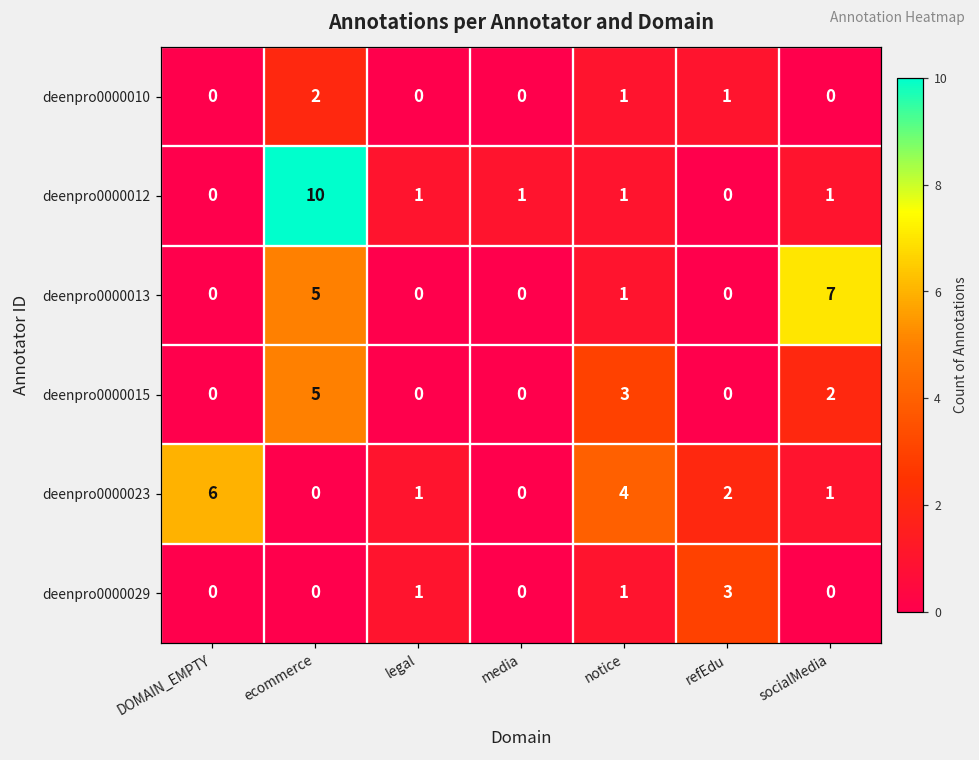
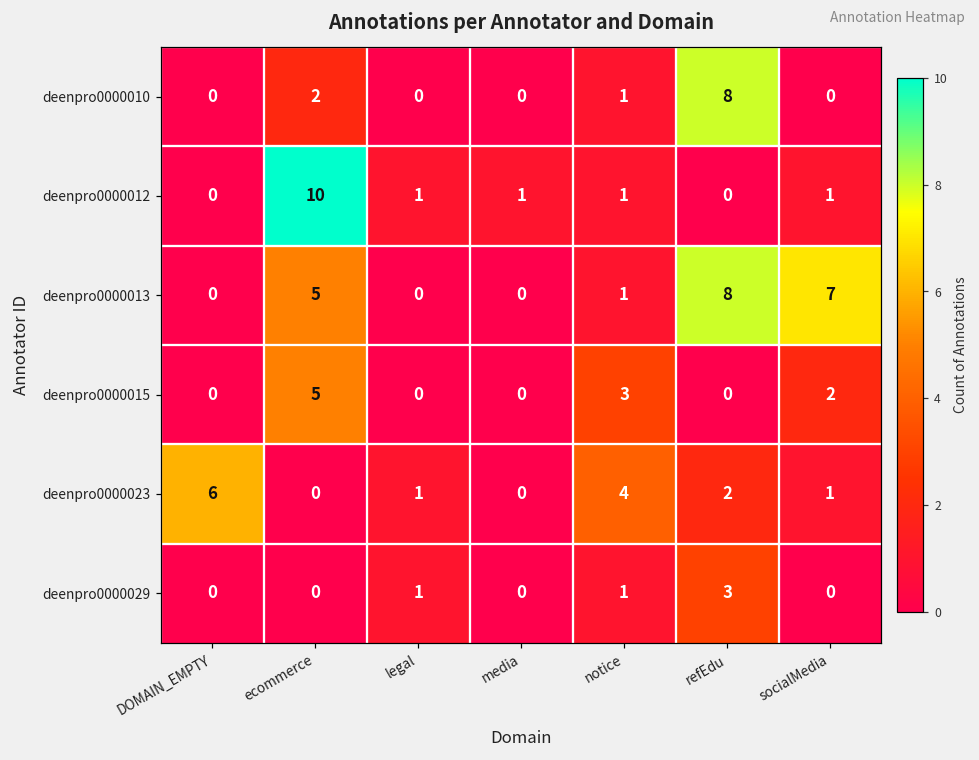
  {
    "deenpro0000010": {
      "DOMAIN_EMPTY": 0,
      "ecommerce": 2,
      "legal": 0,
      "media": 0,
      "notice": 1,
-     "refEdu": 1,
+     "refEdu": 8,
      "socialMedia": 0
    },
    "deenpro0000012": {
      "DOMAIN_EMPTY": 0,
      "ecommerce": 10,
      "legal": 1,
      "media": 1,
      "notice": 1,
      "refEdu": 0,
      "socialMedia": 1
    },
    "deenpro0000013": {
      "DOMAIN_EMPTY": 0,
      "ecommerce": 5,
      "legal": 0,
      "media": 0,
      "notice": 1,
-     "refEdu": 0,
+     "refEdu": 8,
      "socialMedia": 7
    },
    "deenpro0000015": {
      "DOMAIN_EMPTY": 0,
      "ecommerce": 5,
      "legal": 0,
      "media": 0,
      "notice": 3,
      "refEdu": 0,
      "socialMedia": 2
    },
    "deenpro0000023": {
      "DOMAIN_EMPTY": 6,
      "ecommerce": 0,
      "legal": 1,
      "media": 0,
      "notice": 4,
      "refEdu": 2,
      "socialMedia": 1
    },
    "deenpro0000029": {
      "DOMAIN_EMPTY": 0,
      "ecommerce": 0,
      "legal": 1,
      "media": 0,
      "notice": 1,
      "refEdu": 3,
      "socialMedia": 0
    }
  }
